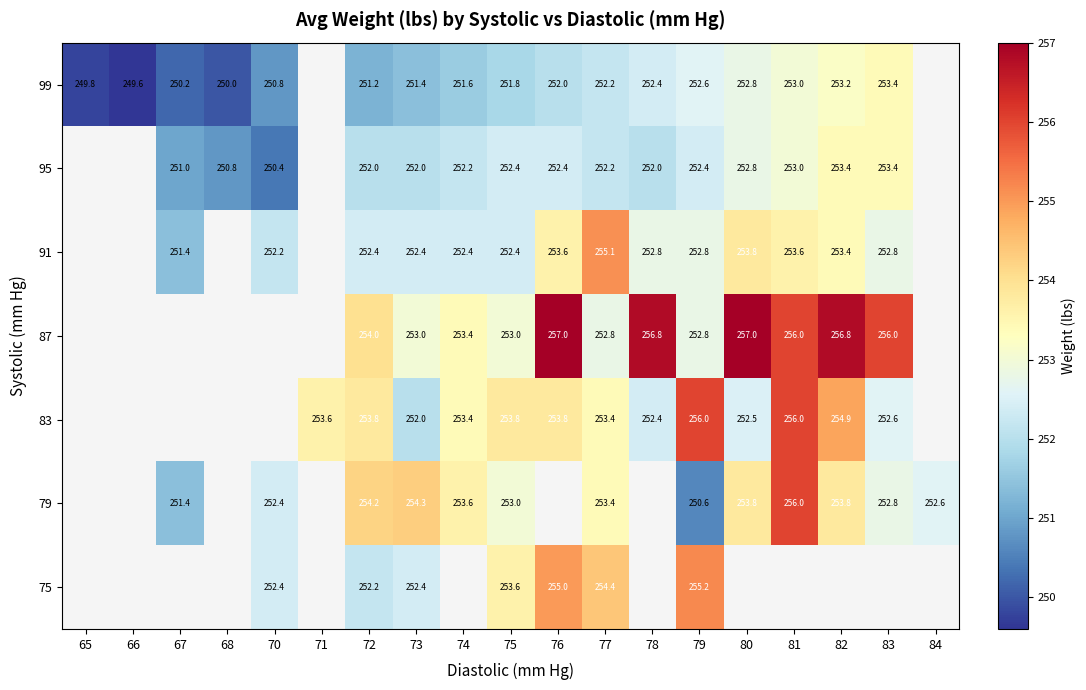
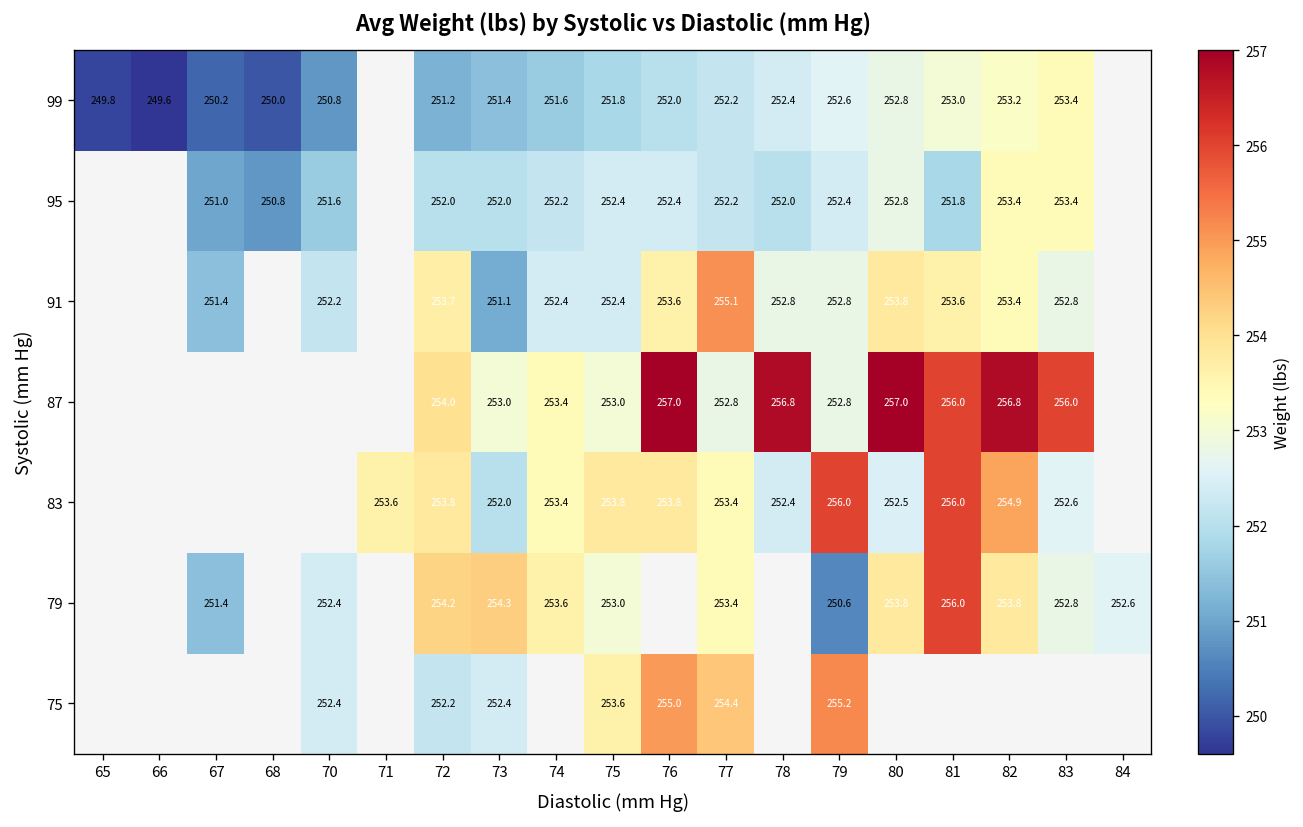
  {
    "99": {
      "65": 249.8,
      "66": 249.6,
      "67": 250.2,
      "68": 250.0,
      "70": 250.8,
      "72": 251.2,
      "73": 251.4,
      "74": 251.6,
      "75": 251.8,
      "76": 252.0,
      "77": 252.2,
      "78": 252.4,
      "79": 252.6,
      "80": 252.8,
      "81": 253.0,
      "82": 253.2,
      "83": 253.4
    },
    "95": {
      "67": 251.0,
      "68": 250.8,
-     "70": 250.4,
+     "70": 251.6,
      "72": 252.0,
      "73": 252.0,
      "74": 252.2,
      "75": 252.4,
      "76": 252.4,
      "77": 252.2,
      "78": 252.0,
      "79": 252.4,
      "80": 252.8,
-     "81": 253.0,
+     "81": 251.8,
      "82": 253.4,
      "83": 253.4
    },
    "91": {
      "67": 251.4,
      "70": 252.2,
-     "72": 252.4,
-     "73": 252.4,
+     "72": 253.7,
+     "73": 251.1,
      "74": 252.4,
      "75": 252.4,
      "76": 253.6,
      "77": 255.1,
      "78": 252.8,
      "79": 252.8,
      "80": 253.8,
      "81": 253.6,
      "82": 253.4,
      "83": 252.8
    },
    "87": {
      "72": 254.0,
      "73": 253.0,
      "74": 253.4,
      "75": 253.0,
      "76": 257.0,
      "77": 252.8,
      "78": 256.8,
      "79": 252.8,
      "80": 257.0,
      "81": 256.0,
      "82": 256.8,
      "83": 256.0
    },
    "83": {
      "71": 253.6,
      "72": 253.8,
      "73": 252.0,
      "74": 253.4,
      "75": 253.8,
      "76": 253.8,
      "77": 253.4,
      "78": 252.4,
      "79": 256.0,
      "80": 252.5,
      "81": 256.0,
      "82": 254.9,
      "83": 252.6
    },
    "79": {
      "67": 251.4,
      "70": 252.4,
      "72": 254.2,
      "73": 254.3,
      "74": 253.6,
      "75": 253.0,
      "77": 253.4,
      "79": 250.6,
      "80": 253.8,
      "81": 256.0,
      "82": 253.8,
      "83": 252.8,
      "84": 252.6
    },
    "75": {
      "70": 252.4,
      "72": 252.2,
      "73": 252.4,
      "75": 253.6,
      "76": 255.0,
      "77": 254.4,
      "79": 255.2
    }
  }
